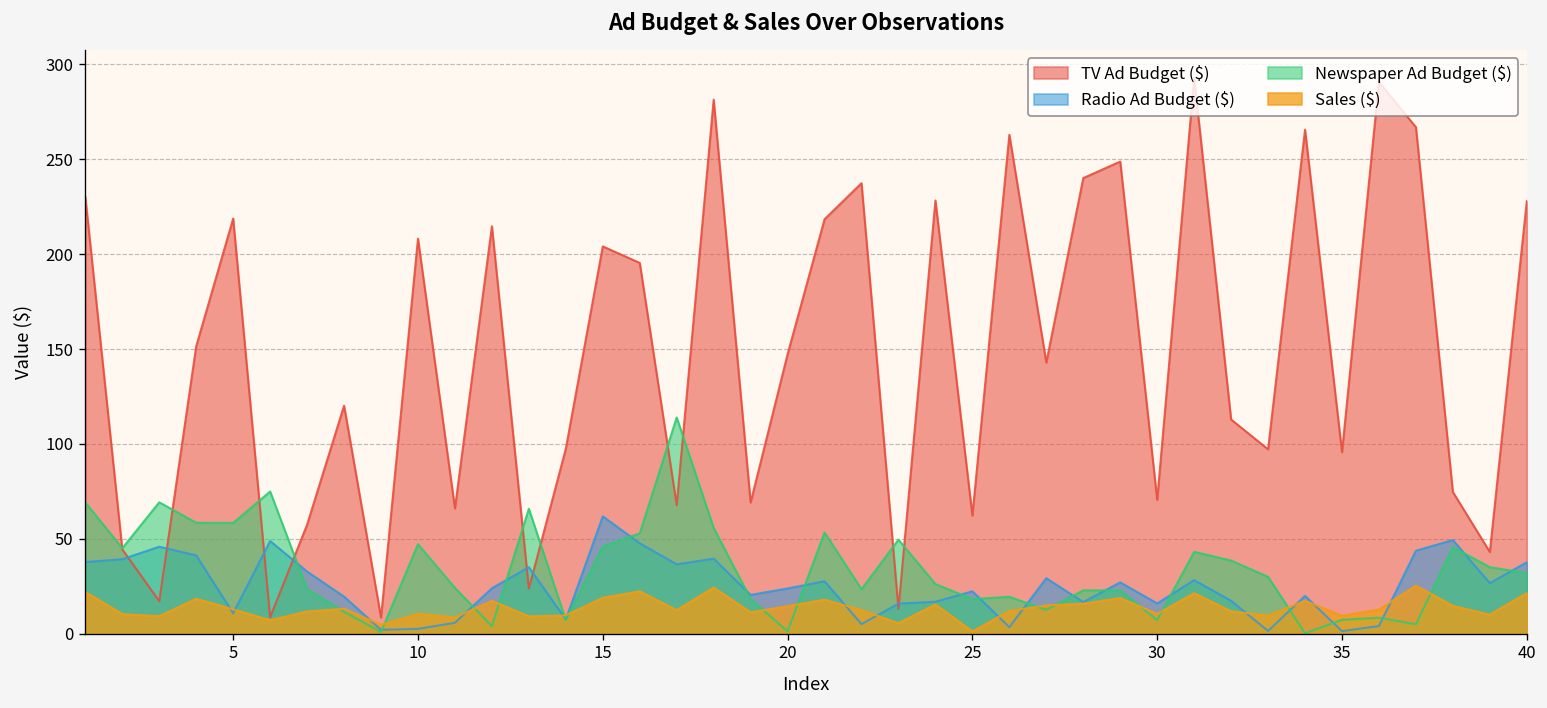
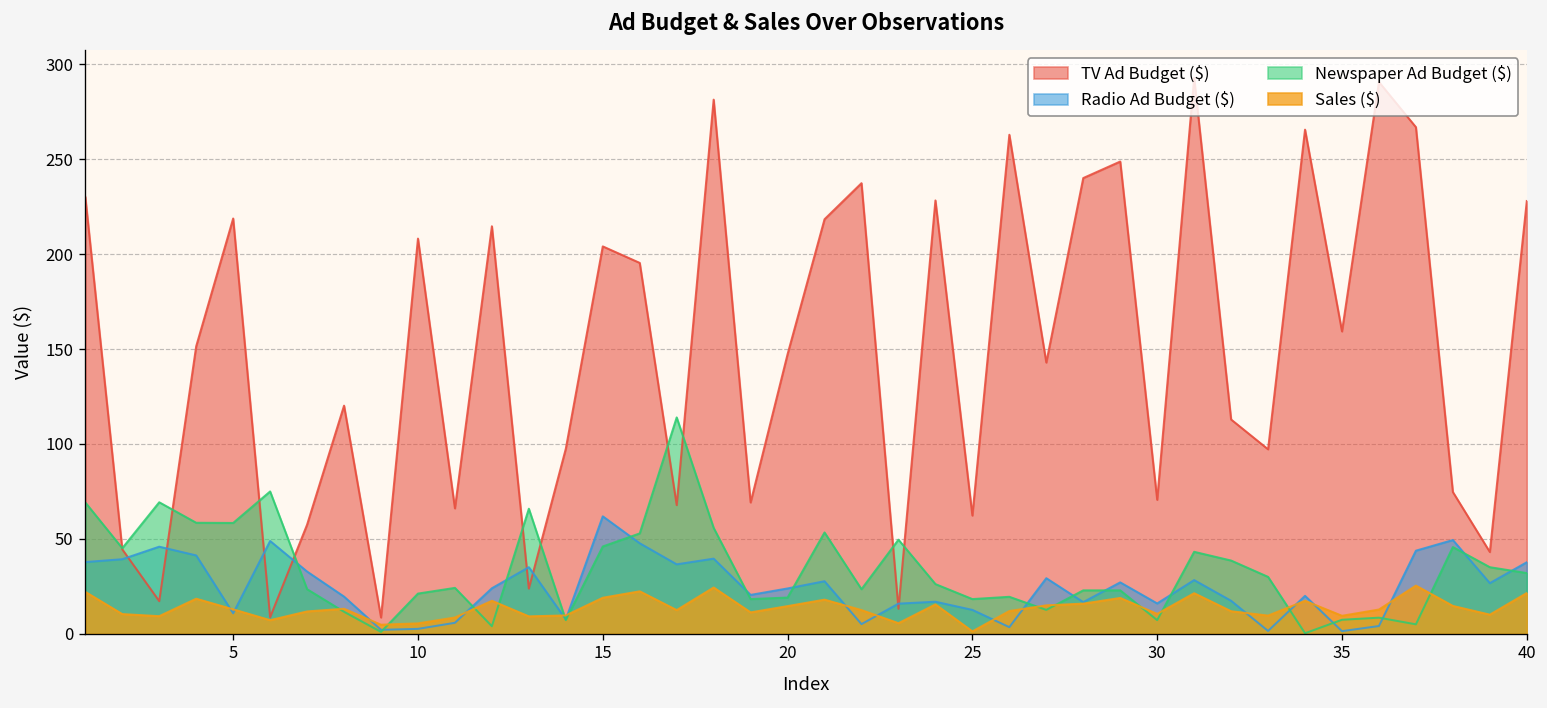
  {
    "TV Ad Budget ($)": {
      "5": 219,
      "10": 208,
      "15": 204,
      "20": 147,
      "25": 62,
      "30": 71,
-     "35": 96,
+     "35": 159,
      "40": 228
    },
    "Radio Ad Budget ($)": {
      "5": 11,
      "10": 3,
      "15": 62,
      "20": 24,
-     "25": 22,
+     "25": 13,
      "30": 16,
      "35": 1,
      "40": 38
    },
    "Newspaper Ad Budget ($)": {
      "5": 58,
-     "10": 47,
+     "10": 21,
      "15": 46,
-     "20": 1,
+     "20": 19,
      "25": 18,
      "30": 7,
      "35": 7,
      "40": 32
    },
    "Sales ($)": {
      "5": 13,
-     "10": 11,
+     "10": 6,
      "15": 19,
      "20": 15,
      "25": 1,
      "30": 11,
      "35": 10,
      "40": 22
    }
  }
